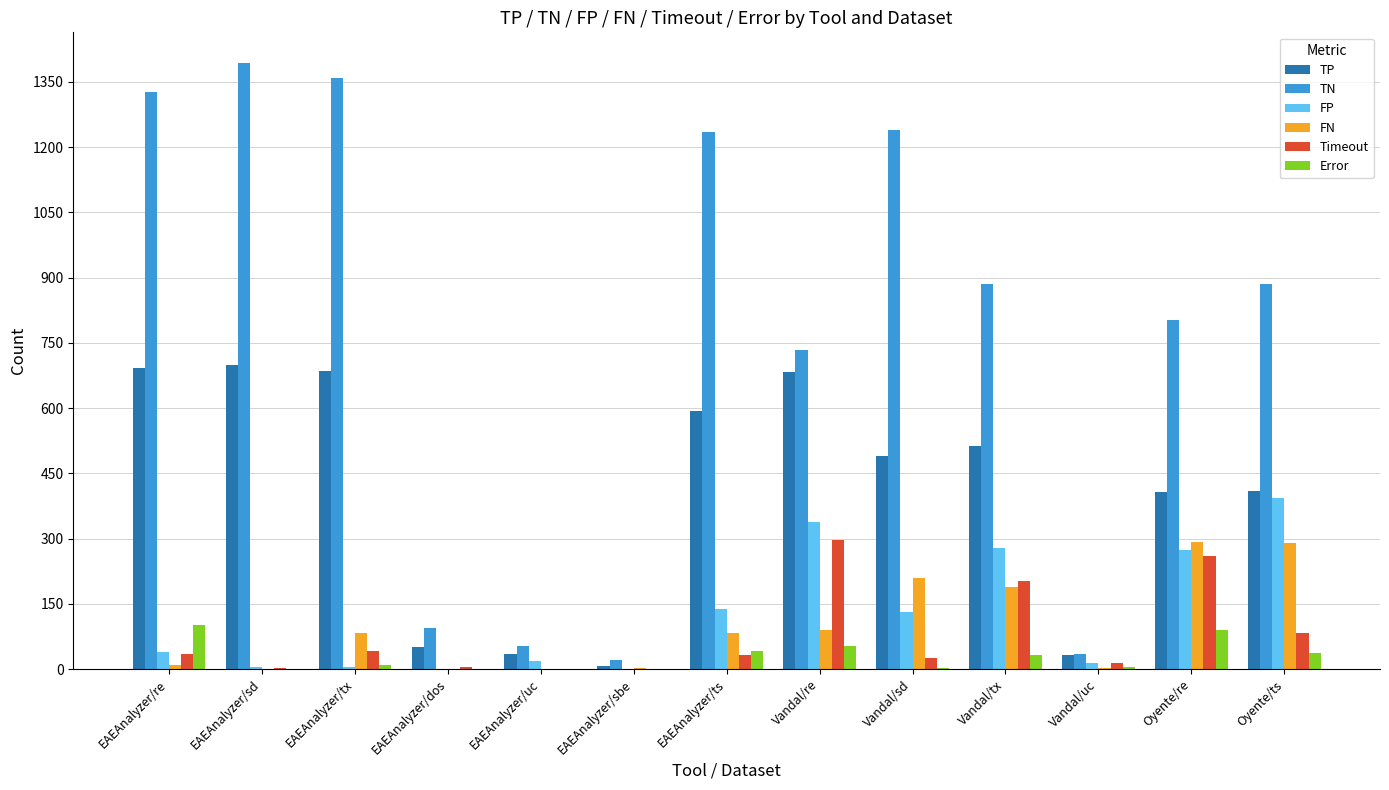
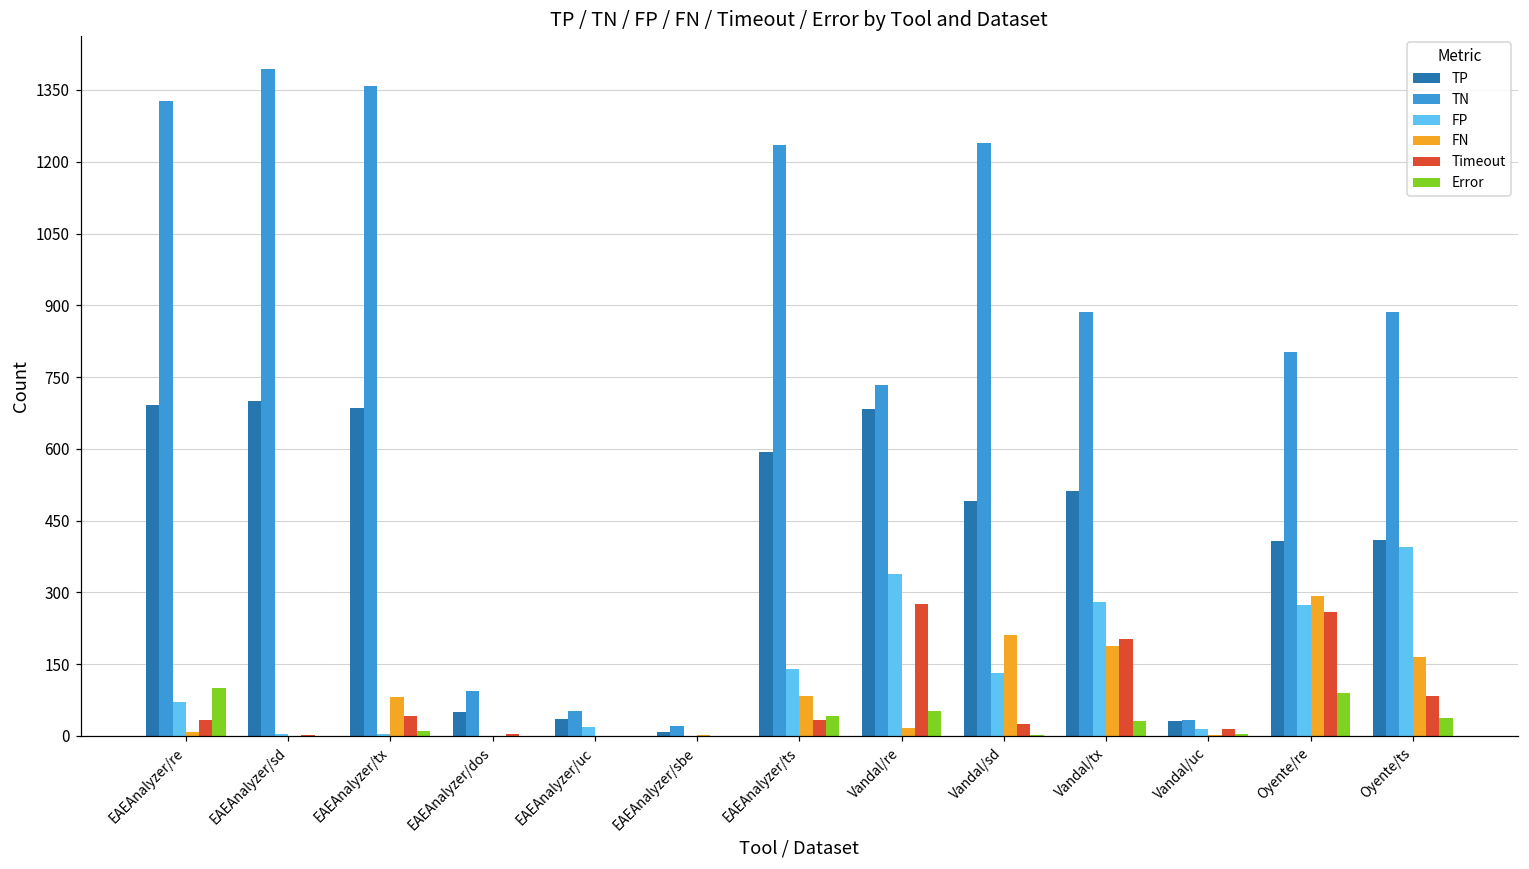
  {
    "FP": {
-     "EAEAnalyzer/re": 40,
+     "EAEAnalyzer/re": 70,
      "EAEAnalyzer/dos": 0,
      "EAEAnalyzer/uc": 20,
      "EAEAnalyzer/sbe": 0,
      "EAEAnalyzer/ts": 140,
      "Vandal/re": 340,
      "Vandal/sd": 130,
      "Vandal/tx": 280,
      "Vandal/uc": 20,
      "Oyente/re": 270,
      "Oyente/ts": 390
    },
    "FN": {
      "EAEAnalyzer/re": 10,
      "EAEAnalyzer/sd": 0,
      "EAEAnalyzer/tx": 80,
      "EAEAnalyzer/dos": 0,
      "EAEAnalyzer/uc": 0,
      "EAEAnalyzer/ts": 80,
-     "Vandal/re": 90,
+     "Vandal/re": 20,
      "Vandal/sd": 210,
      "Vandal/tx": 190,
      "Oyente/re": 290,
-     "Oyente/ts": 290
+     "Oyente/ts": 170
    },
    "Timeout": {
      "EAEAnalyzer/re": 30,
      "EAEAnalyzer/tx": 40,
      "EAEAnalyzer/uc": 0,
      "EAEAnalyzer/sbe": 0,
      "EAEAnalyzer/ts": 30,
-     "Vandal/re": 300,
+     "Vandal/re": 280,
      "Vandal/sd": 30,
      "Vandal/tx": 200,
      "Vandal/uc": 20,
      "Oyente/re": 260,
      "Oyente/ts": 80
    },
    "Error": {
      "EAEAnalyzer/re": 100,
      "EAEAnalyzer/sd": 0,
      "EAEAnalyzer/tx": 10,
      "EAEAnalyzer/dos": 0,
      "EAEAnalyzer/uc": 0,
      "EAEAnalyzer/sbe": 0,
      "EAEAnalyzer/ts": 40,
      "Vandal/re": 50,
      "Vandal/tx": 30,
      "Oyente/re": 90,
      "Oyente/ts": 40
    }
  }
